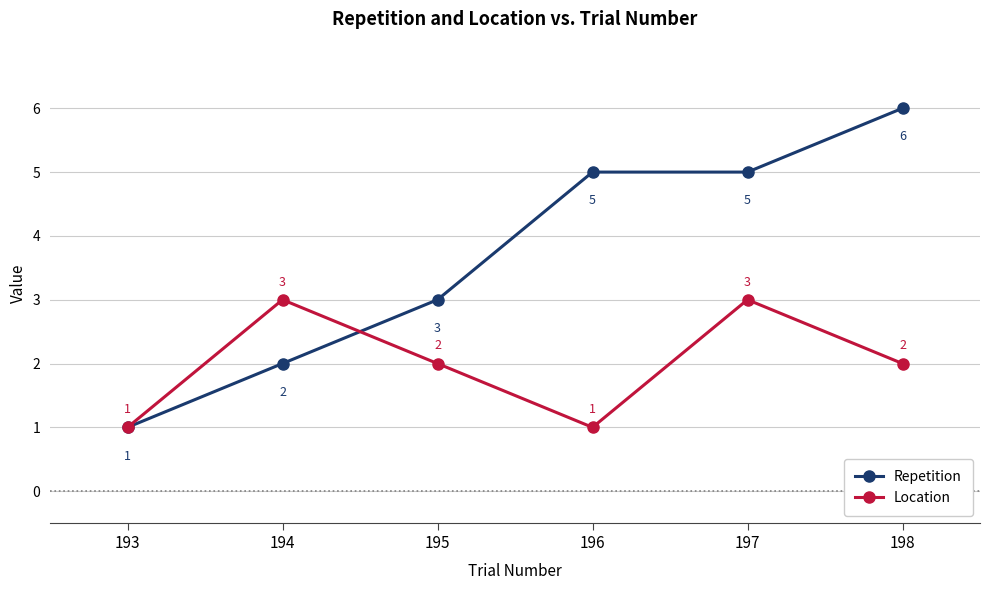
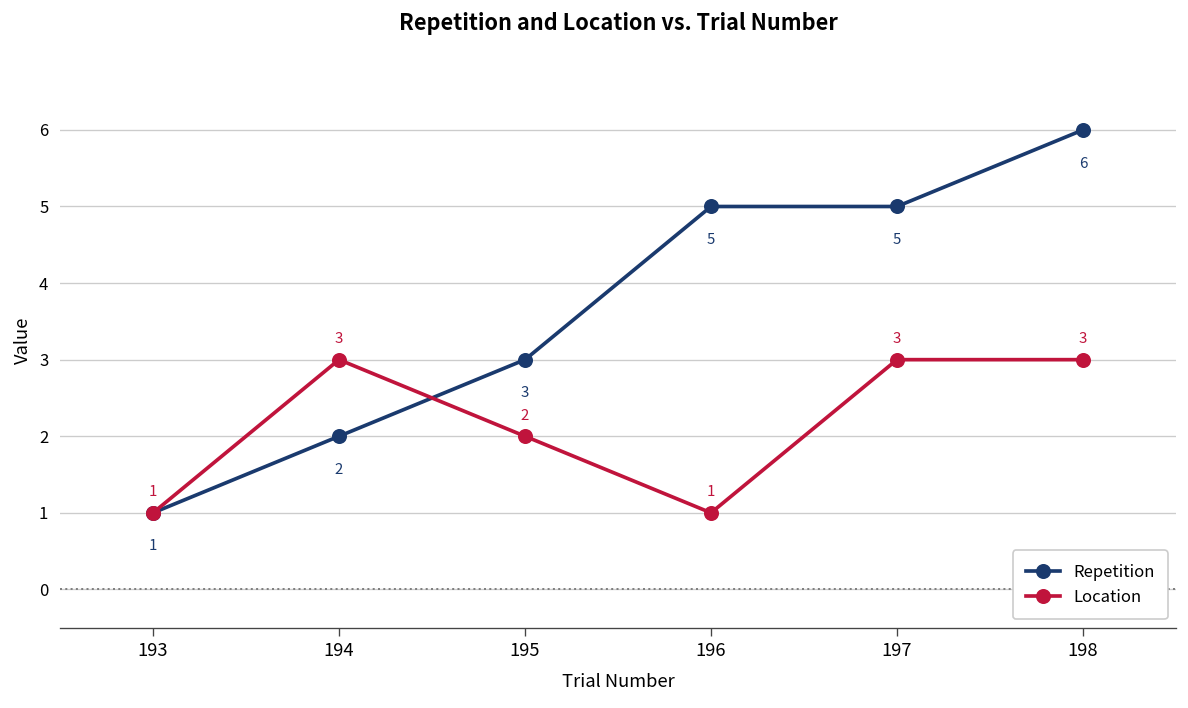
  {
    "Repetition": {
      "194": 2,
      "195": 3,
      "196": 5,
      "197": 5,
      "198": 6
    },
    "Location": {
      "194": 3,
      "195": 2,
      "196": 1,
      "197": 3,
-     "198": 2
+     "198": 3
    }
  }
